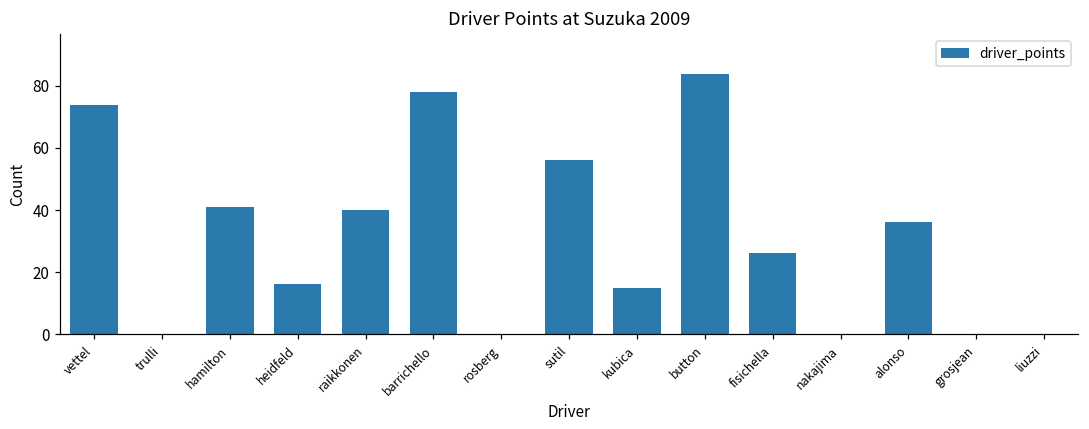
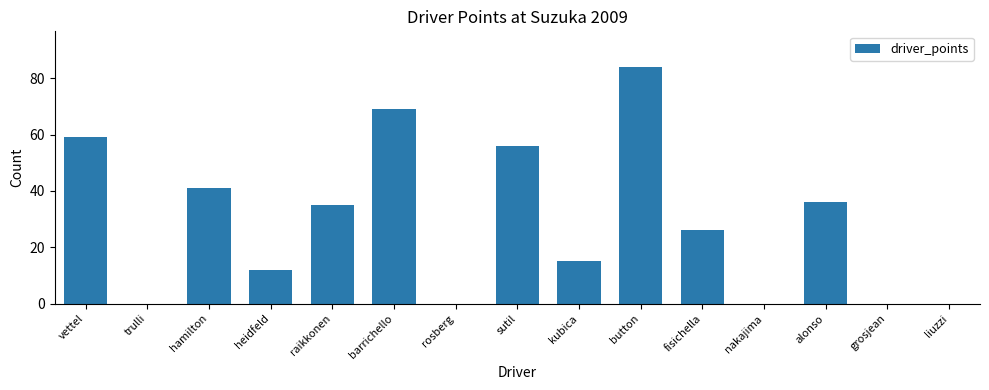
  {
-   "vettel": 74,
+   "vettel": 59,
    "trulli": 0,
    "hamilton": 41,
-   "heidfeld": 16,
-   "raikkonen": 40,
-   "barrichello": 78,
+   "heidfeld": 12,
+   "raikkonen": 35,
+   "barrichello": 69,
    "rosberg": 0,
    "sutil": 56,
    "kubica": 15,
    "button": 84,
    "fisichella": 26,
    "nakajima": 0,
    "alonso": 36,
    "grosjean": 0,
    "liuzzi": 0
  }
